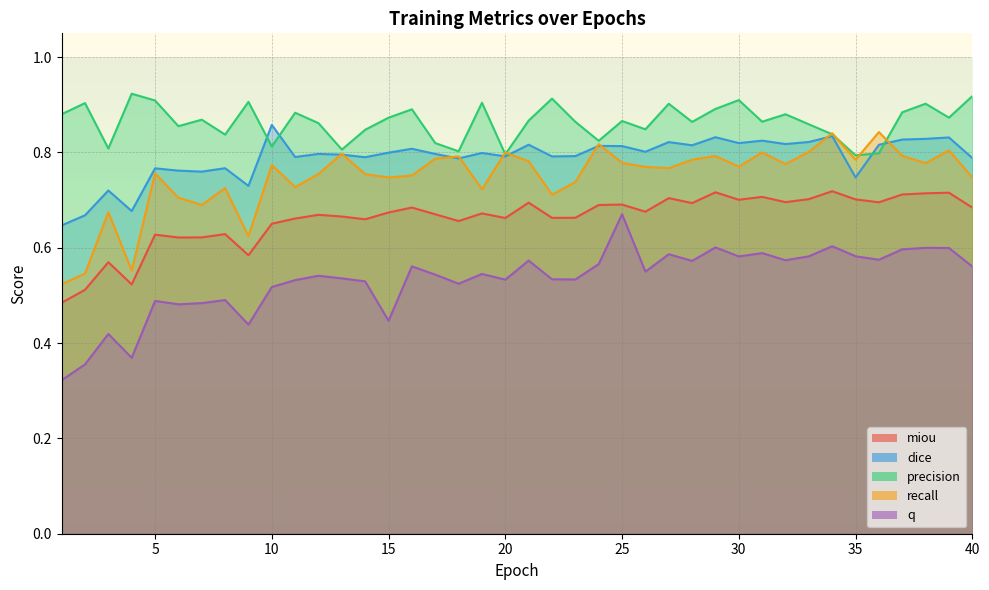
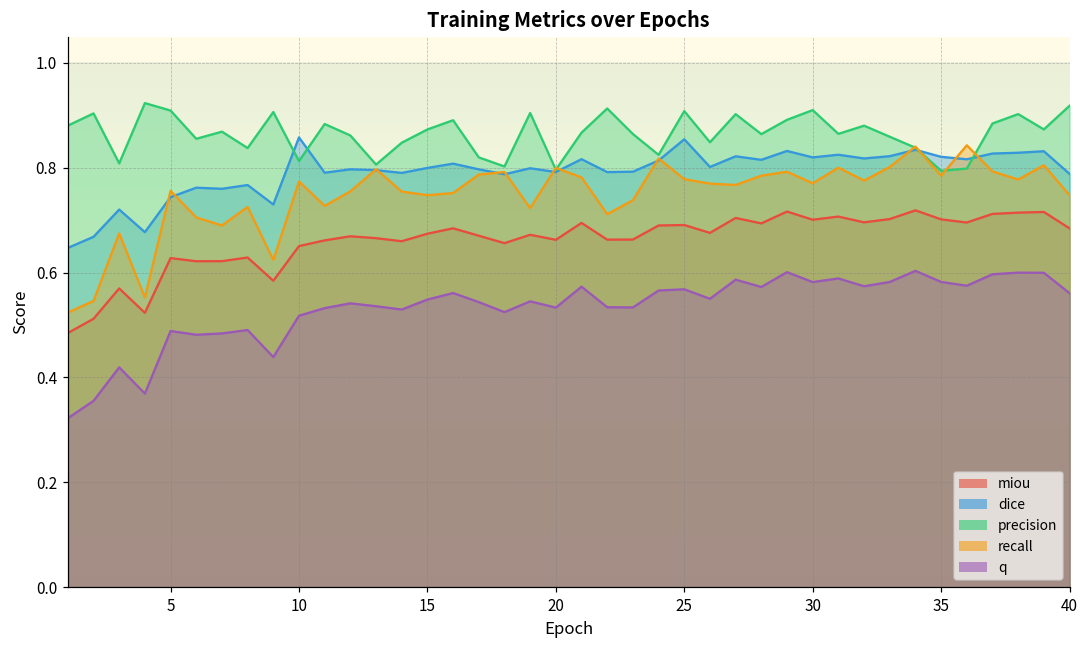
  {
    "dice": {
-     "5": 0.77,
+     "5": 0.74,
      "10": 0.86,
      "15": 0.80,
-     "25": 0.81,
+     "25": 0.85,
      "30": 0.82,
-     "35": 0.75,
+     "35": 0.82,
      "40": 0.79
    },
    "precision": {
      "5": 0.91,
      "10": 0.81,
      "15": 0.87,
-     "25": 0.87,
+     "25": 0.91,
      "30": 0.91,
      "35": 0.79,
      "40": 0.92
    },
    "q": {
      "5": 0.49,
      "10": 0.52,
-     "15": 0.45,
+     "15": 0.55,
      "20": 0.53,
-     "25": 0.67,
+     "25": 0.57,
      "30": 0.58,
      "35": 0.58,
      "40": 0.56
    }
  }
